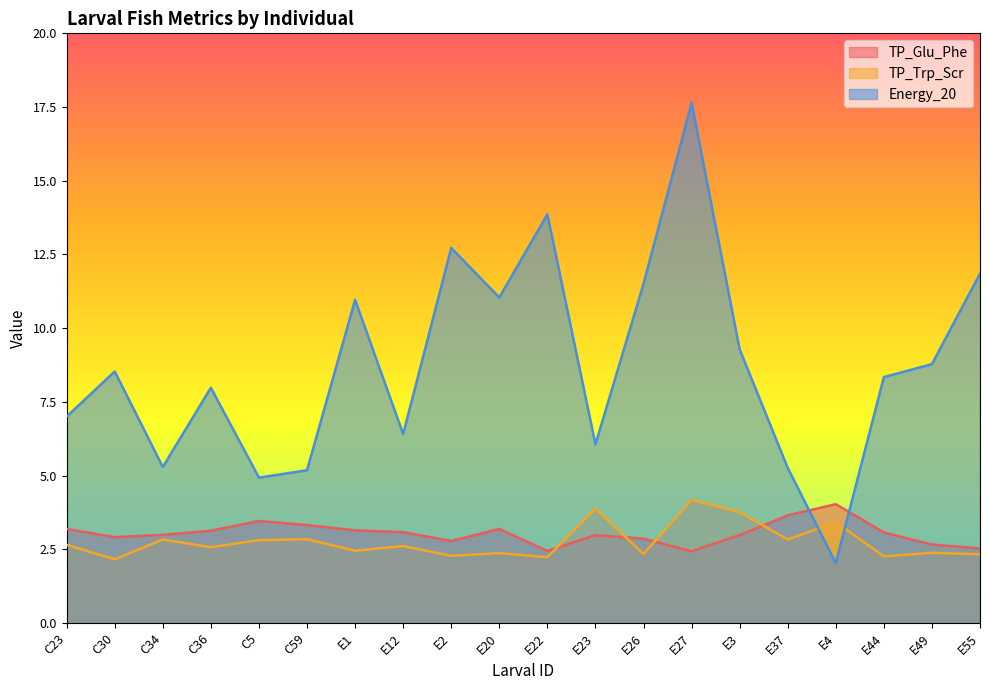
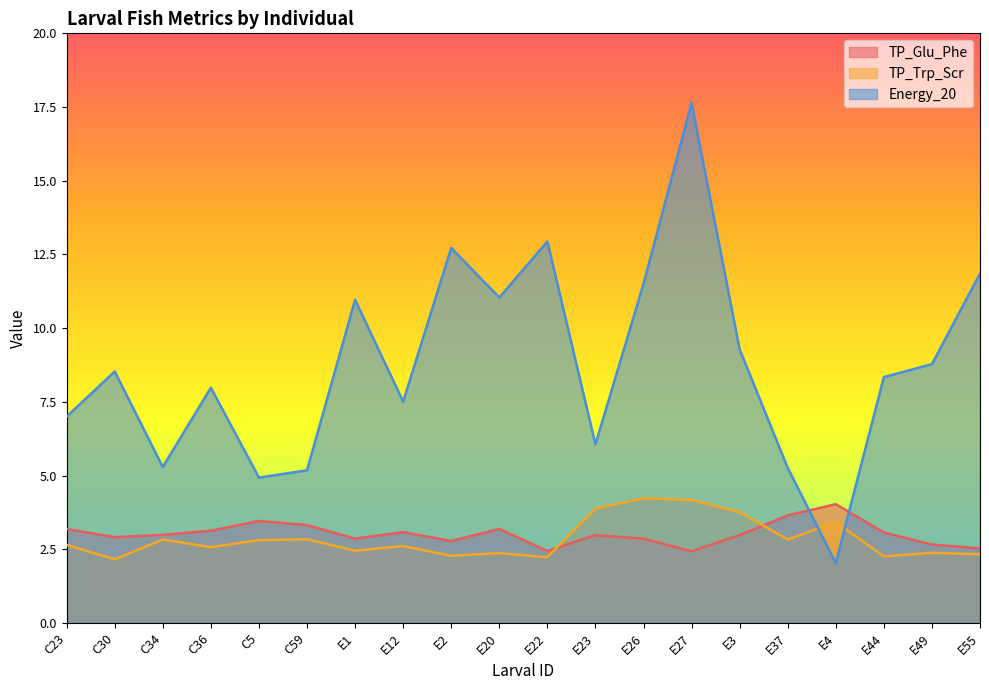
  {
    "TP_Glu_Phe": {
      "C23": 3.2,
      "C30": 2.9,
      "C34": 3.0,
      "C36": 3.1,
      "C5": 3.5,
      "C59": 3.3,
-     "E1": 3.1,
+     "E1": 2.9,
      "E12": 3.1,
      "E2": 2.8,
      "E20": 3.2,
      "E22": 2.4,
      "E23": 3.0,
      "E26": 2.9,
      "E27": 2.4,
      "E3": 3.0,
      "E37": 3.7,
      "E4": 4.0,
      "E44": 3.1,
      "E49": 2.7,
      "E55": 2.5
    },
    "TP_Trp_Scr": {
      "C23": 2.7,
      "C30": 2.2,
      "C34": 2.8,
      "C36": 2.6,
      "C5": 2.8,
      "C59": 2.8,
      "E1": 2.5,
      "E12": 2.6,
      "E2": 2.3,
      "E20": 2.4,
      "E22": 2.2,
      "E23": 3.9,
-     "E26": 2.3,
+     "E26": 4.2,
      "E27": 4.2,
      "E3": 3.8,
      "E37": 2.8,
      "E4": 3.4,
      "E44": 2.3,
      "E49": 2.4,
      "E55": 2.3
    },
    "Energy_20": {
      "C23": 7.0,
      "C30": 8.5,
      "C34": 5.3,
      "C36": 8.0,
      "C5": 4.9,
      "C59": 5.2,
      "E1": 11.0,
-     "E12": 6.4,
+     "E12": 7.5,
      "E2": 12.7,
      "E20": 11.0,
-     "E22": 13.9,
+     "E22": 12.9,
      "E23": 6.1,
      "E26": 11.5,
      "E27": 17.6,
      "E3": 9.3,
      "E37": 5.3,
      "E4": 2.0,
      "E44": 8.3,
      "E49": 8.8,
      "E55": 11.9
    }
  }
